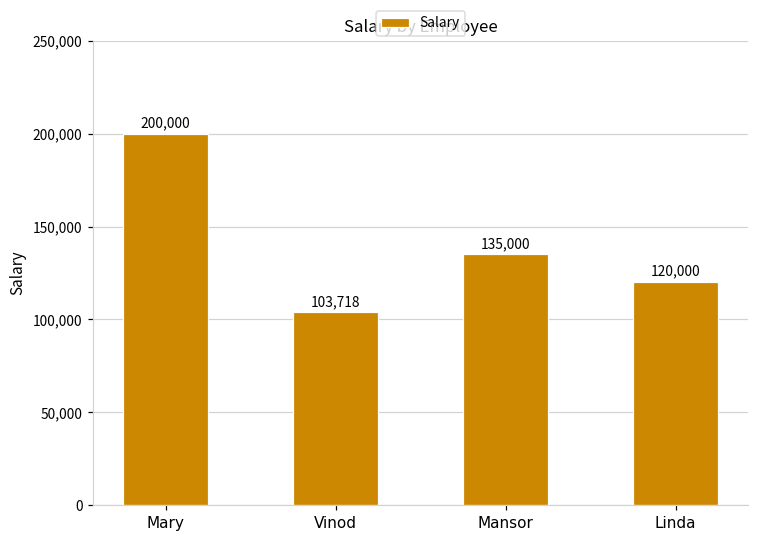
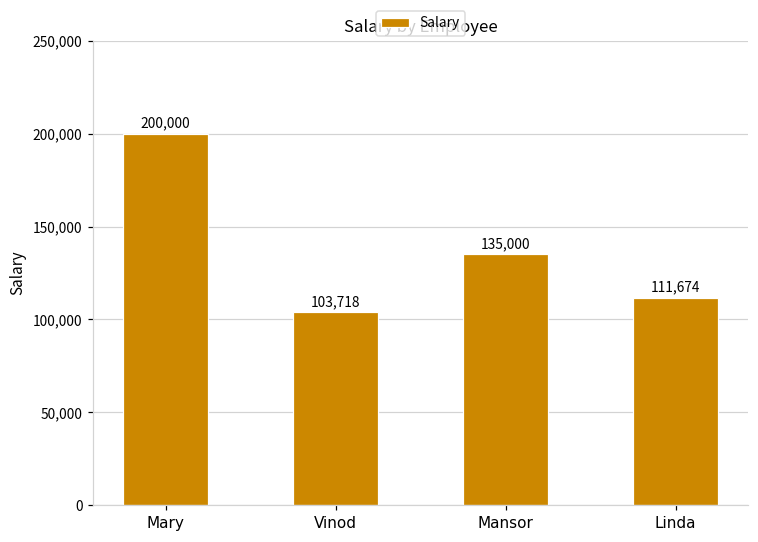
  {
    "Mary": "200,000",
    "Mansor": "135,000",
-   "Linda": "120,000"
+   "Linda": "111,674"
  }
